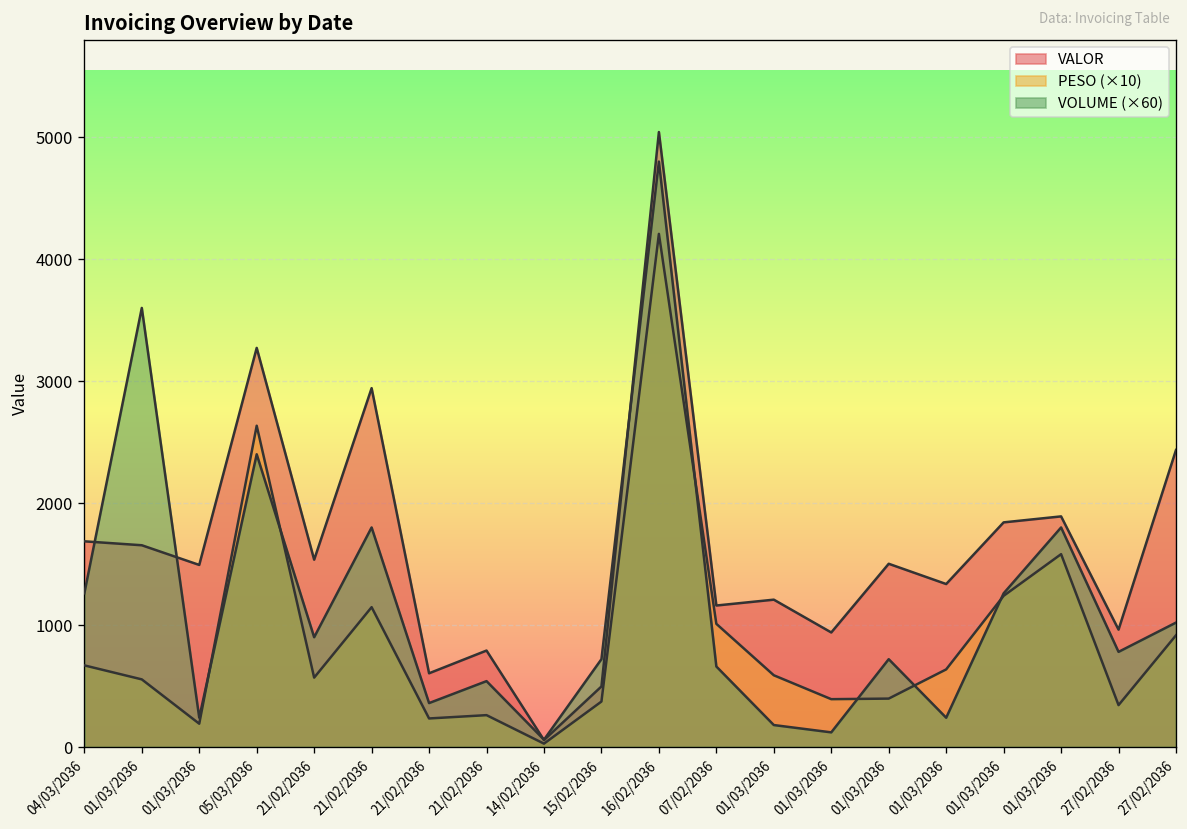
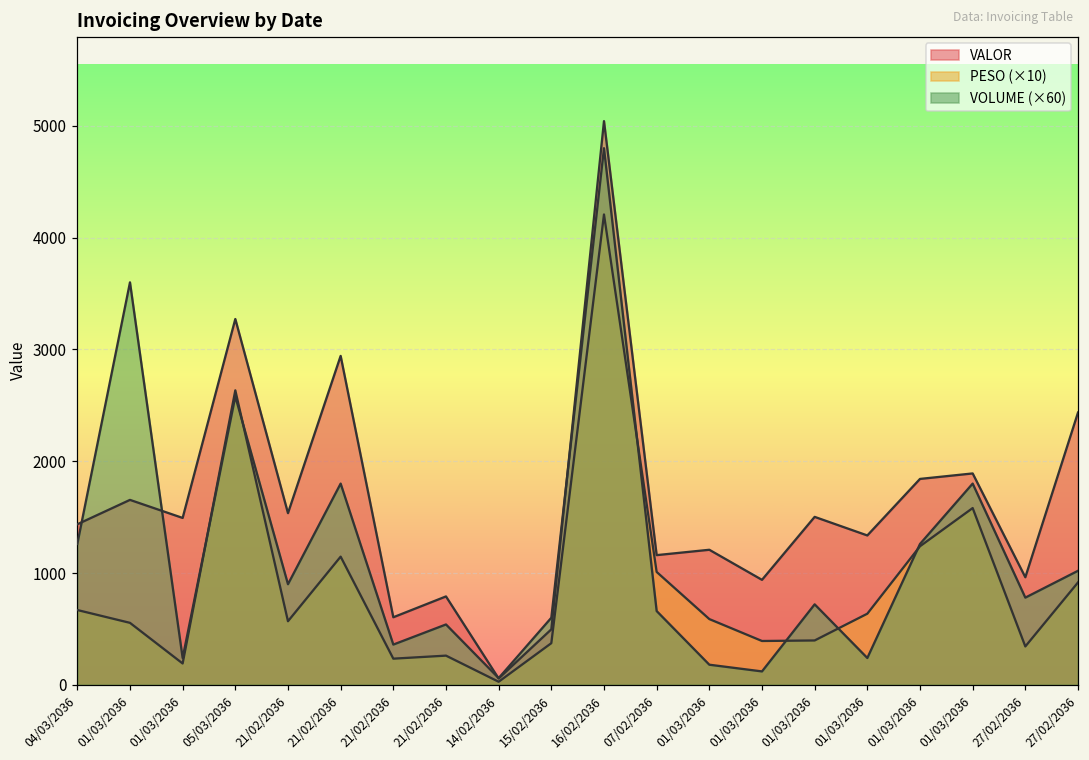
  {
    "VALOR": {
-     "04/03/2036": 1690,
+     "04/03/2036": 1440,
      "05/03/2036": 3270,
      "15/02/2036": 500,
      "16/02/2036": 5040,
      "07/02/2036": 1160
    },
    "PESO (×10)": {
      "04/03/2036": 670,
      "05/03/2036": 2630,
      "14/02/2036": 30,
      "15/02/2036": 370,
      "16/02/2036": 4210,
      "07/02/2036": 1010
    },
    "VOLUME (×60)": {
      "04/03/2036": 1260,
-     "05/03/2036": 2400,
-     "15/02/2036": 720,
+     "05/03/2036": 2580,
+     "15/02/2036": 600,
      "16/02/2036": 4800,
      "07/02/2036": 660
    }
  }
